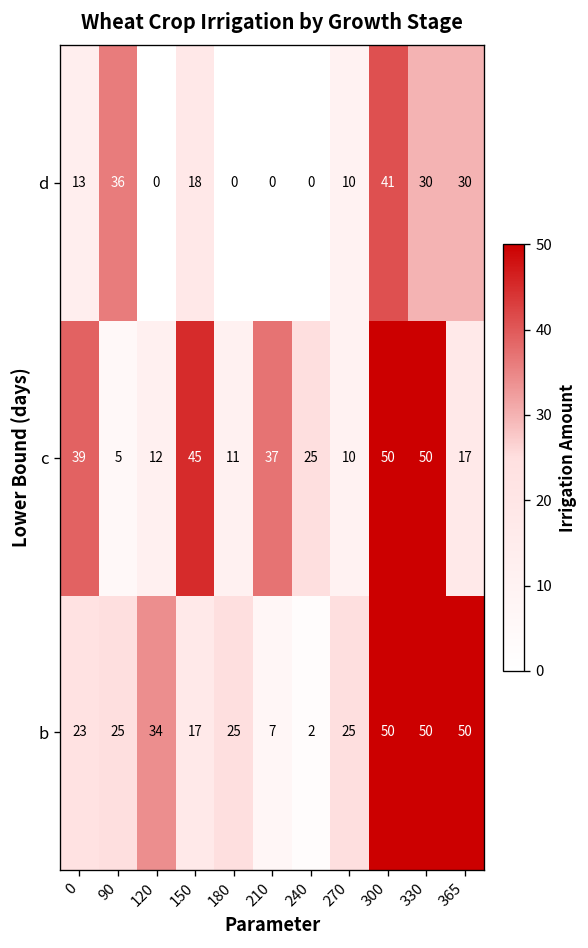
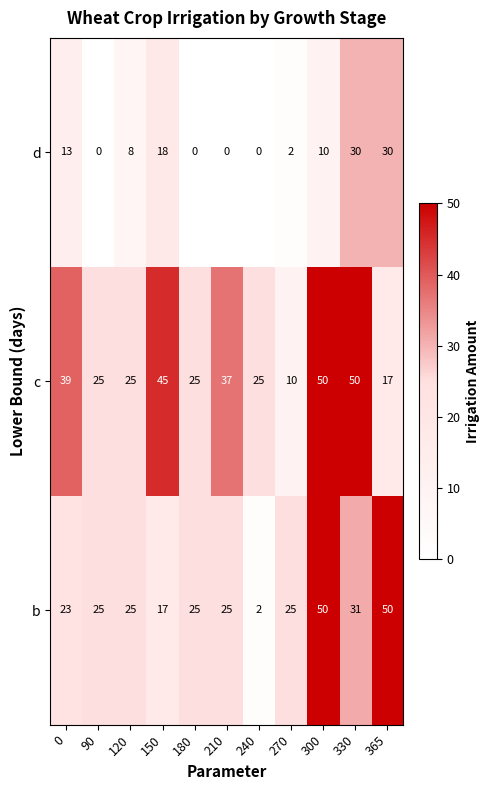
  {
    "d": {
      "0": 13,
-     "90": 36,
-     "120": 0,
+     "90": 0,
+     "120": 8,
      "150": 18,
      "180": 0,
      "210": 0,
      "240": 0,
-     "270": 10,
-     "300": 41,
+     "270": 2,
+     "300": 10,
      "330": 30,
      "365": 30
    },
    "c": {
      "0": 39,
-     "90": 5,
-     "120": 12,
+     "90": 25,
+     "120": 25,
      "150": 45,
-     "180": 11,
+     "180": 25,
      "210": 37,
      "240": 25,
      "270": 10,
      "300": 50,
      "330": 50,
      "365": 17
    },
    "b": {
      "0": 23,
      "90": 25,
-     "120": 34,
+     "120": 25,
      "150": 17,
      "180": 25,
-     "210": 7,
+     "210": 25,
      "240": 2,
      "270": 25,
      "300": 50,
-     "330": 50,
+     "330": 31,
      "365": 50
    }
  }
